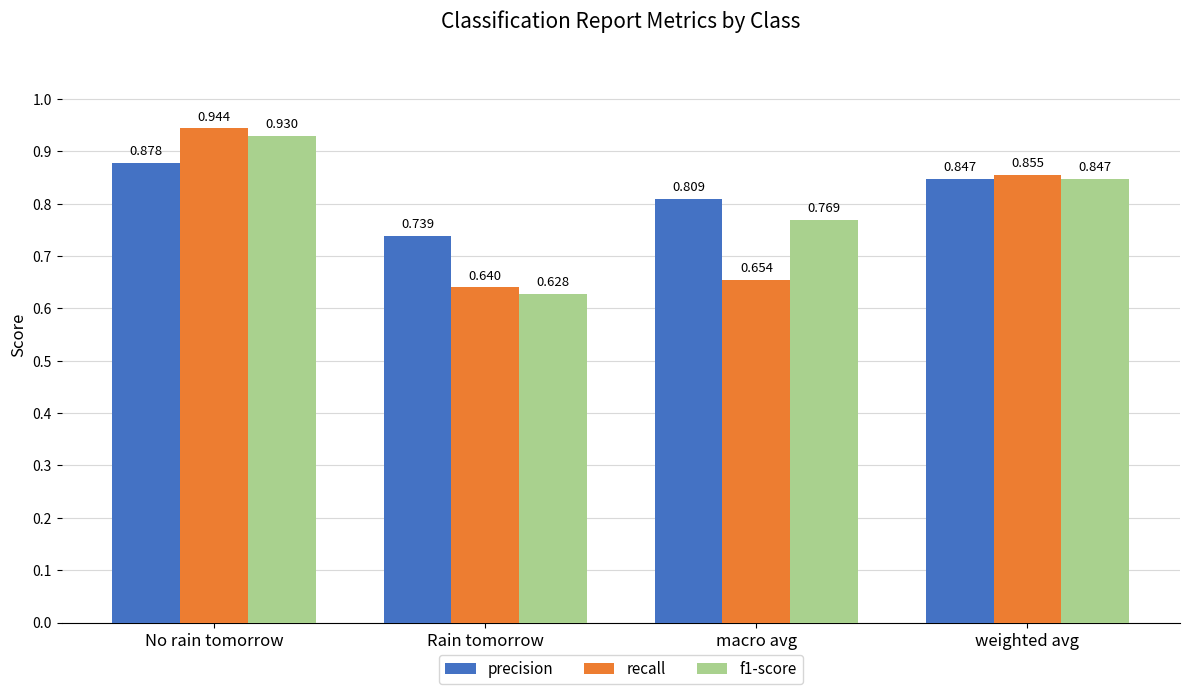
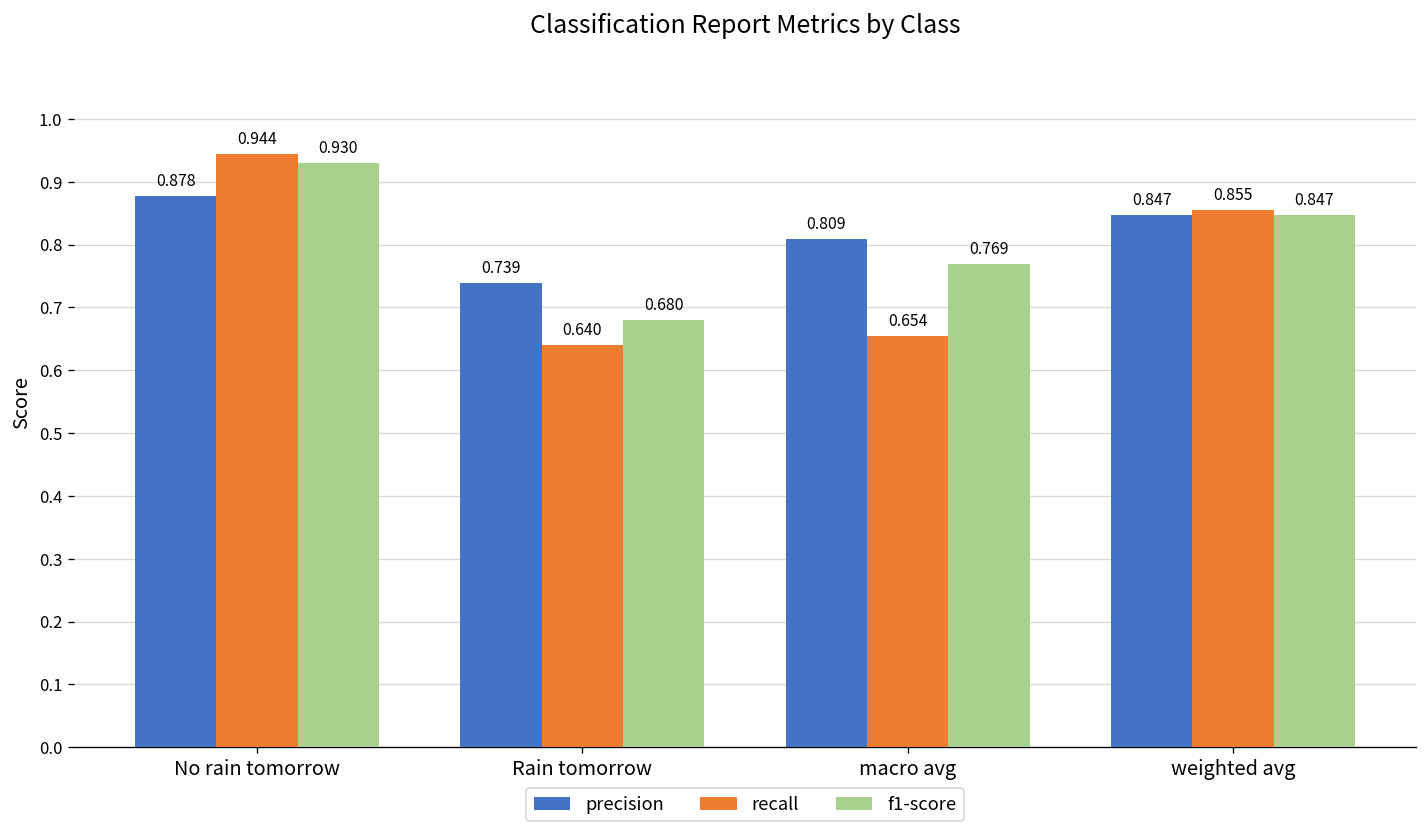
  {
    "precision": {
      "No rain tomorrow": 0.878,
      "Rain tomorrow": 0.739,
      "macro avg": 0.809,
      "weighted avg": 0.847
    },
    "recall": {
      "No rain tomorrow": 0.944,
      "Rain tomorrow": 0.640,
      "macro avg": 0.654,
      "weighted avg": 0.855
    },
    "f1-score": {
      "No rain tomorrow": 0.930,
-     "Rain tomorrow": 0.628,
+     "Rain tomorrow": 0.680,
      "macro avg": 0.769,
      "weighted avg": 0.847
    }
  }
